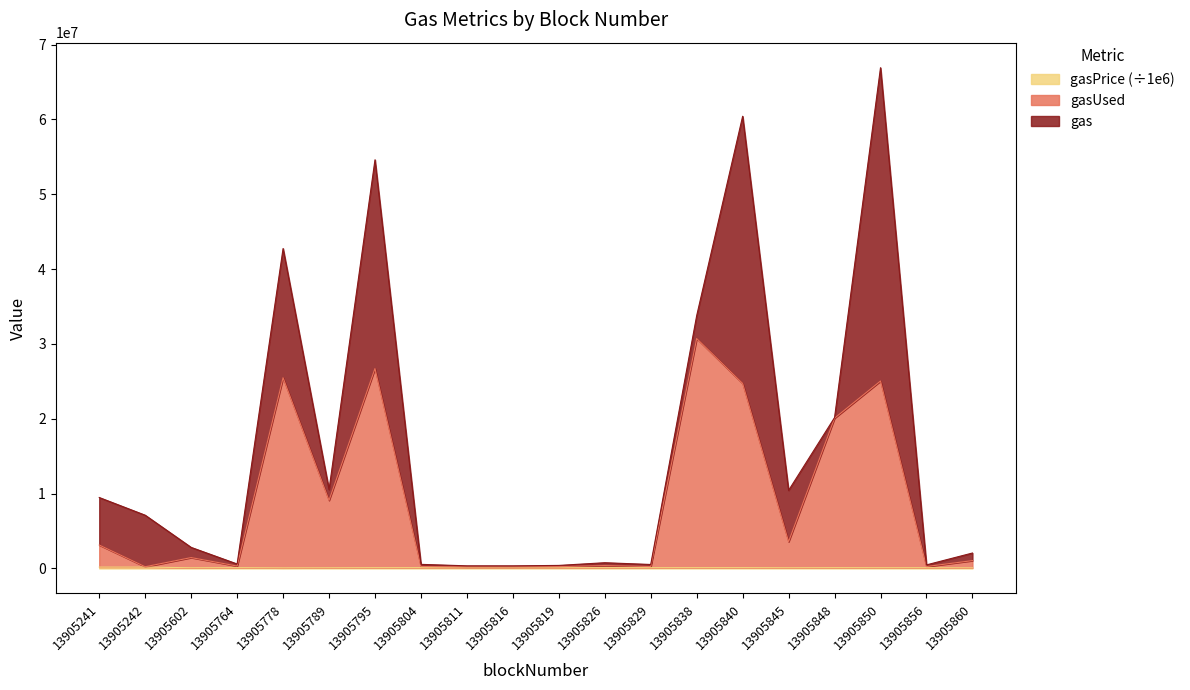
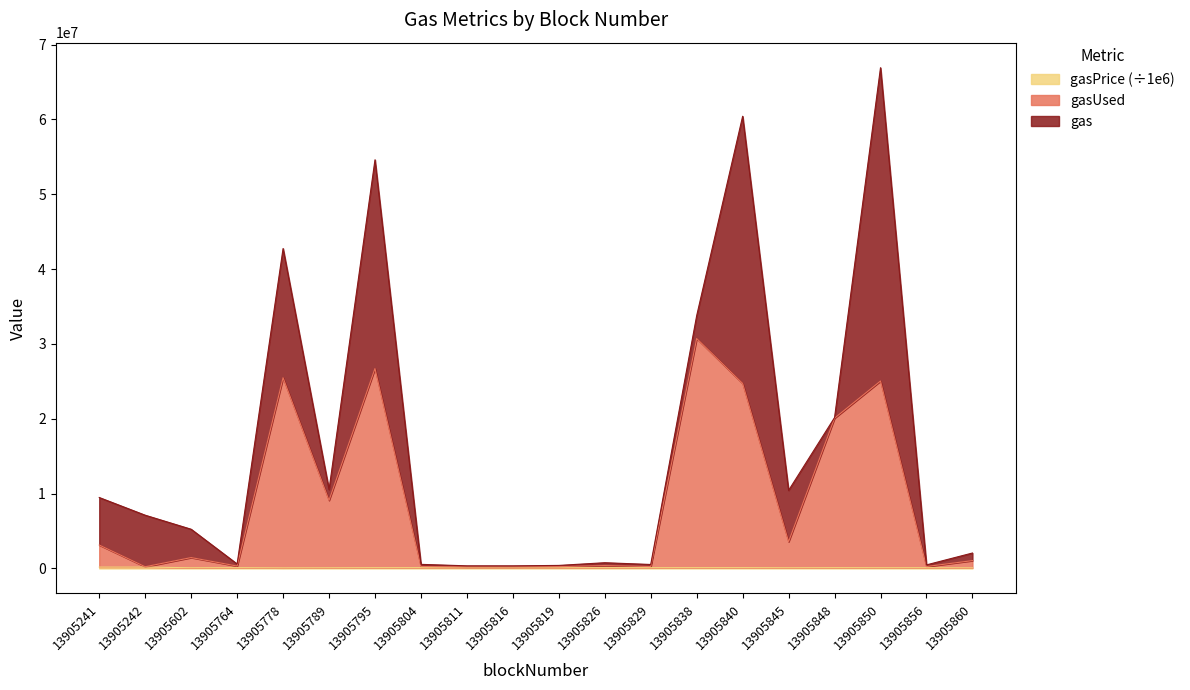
  {
    "gasPrice (÷1e6)": {
      "13905241": 0,
      "13905602": 0,
      "13905778": 0,
      "13905789": 0,
      "13905795": 0,
      "13905838": 0,
      "13905840": 0,
      "13905845": 0,
      "13905848": 0,
      "13905850": 0,
      "13905860": 0
    },
    "gasUsed": {
      "13905241": 3000000,
      "13905602": 1000000,
      "13905778": 25000000,
      "13905789": 9000000,
      "13905795": 27000000,
      "13905838": 31000000,
      "13905840": 25000000,
      "13905845": 3000000,
      "13905850": 25000000,
      "13905860": 1000000
    },
    "gas": {
      "13905241": 6000000,
      "13905242": 7000000,
-     "13905602": 1000000,
+     "13905602": 4000000,
      "13905778": 17000000,
      "13905789": 1000000,
      "13905795": 28000000,
      "13905826": 0,
      "13905838": 3000000,
      "13905840": 36000000,
      "13905845": 7000000,
      "13905850": 42000000,
      "13905860": 1000000
    }
  }
